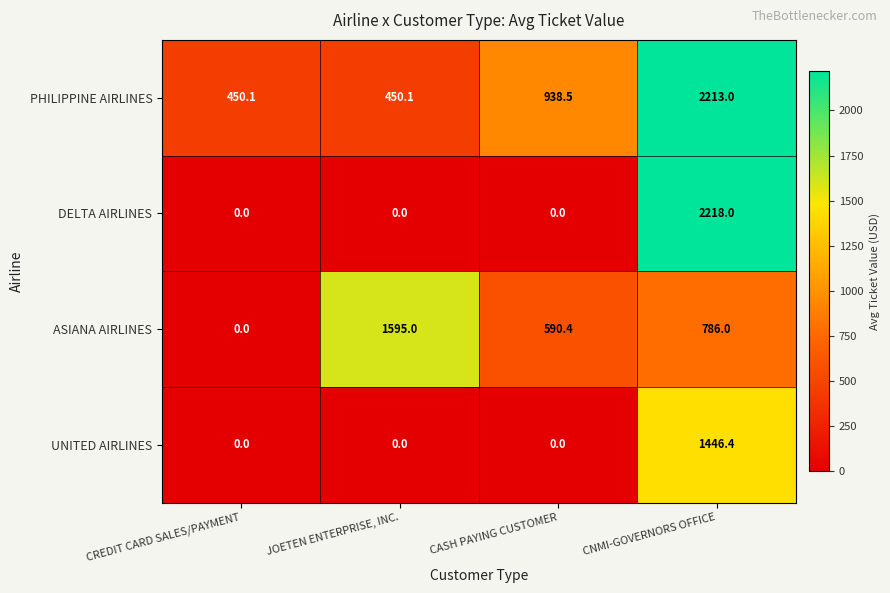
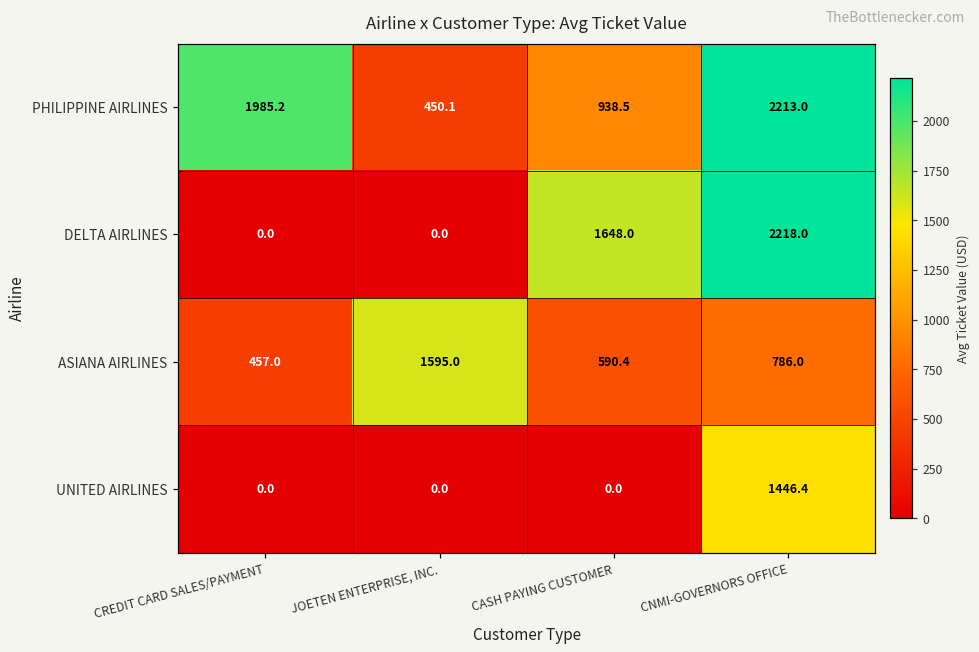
  {
    "PHILIPPINE AIRLINES": {
-     "CREDIT CARD SALES/PAYMENT": 450.1,
+     "CREDIT CARD SALES/PAYMENT": 1985.2,
      "JOETEN ENTERPRISE, INC.": 450.1,
      "CASH PAYING CUSTOMER": 938.5,
      "CNMI-GOVERNORS OFFICE": 2213.0
    },
    "DELTA AIRLINES": {
      "CREDIT CARD SALES/PAYMENT": 0.0,
      "JOETEN ENTERPRISE, INC.": 0.0,
-     "CASH PAYING CUSTOMER": 0.0,
+     "CASH PAYING CUSTOMER": 1648.0,
      "CNMI-GOVERNORS OFFICE": 2218.0
    },
    "ASIANA AIRLINES": {
-     "CREDIT CARD SALES/PAYMENT": 0.0,
+     "CREDIT CARD SALES/PAYMENT": 457.0,
      "JOETEN ENTERPRISE, INC.": 1595.0,
      "CASH PAYING CUSTOMER": 590.4,
      "CNMI-GOVERNORS OFFICE": 786.0
    },
    "UNITED AIRLINES": {
      "CREDIT CARD SALES/PAYMENT": 0.0,
      "JOETEN ENTERPRISE, INC.": 0.0,
      "CASH PAYING CUSTOMER": 0.0,
      "CNMI-GOVERNORS OFFICE": 1446.4
    }
  }
